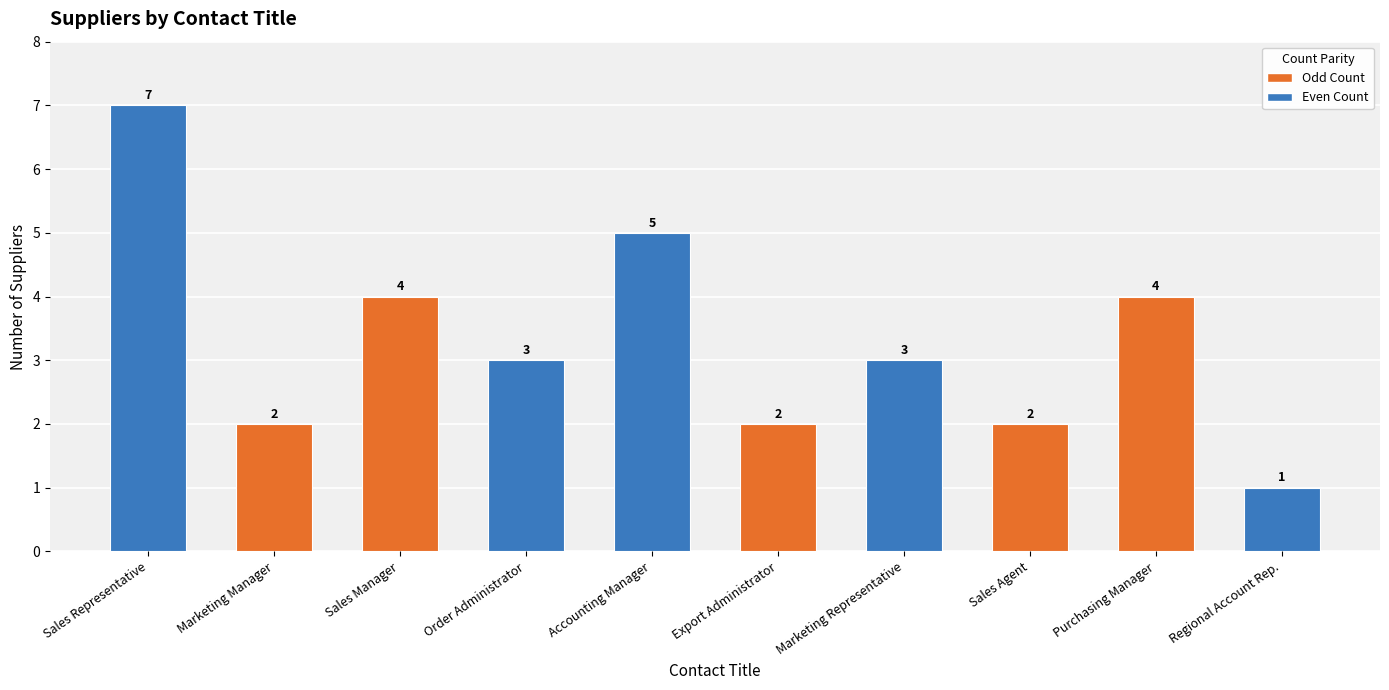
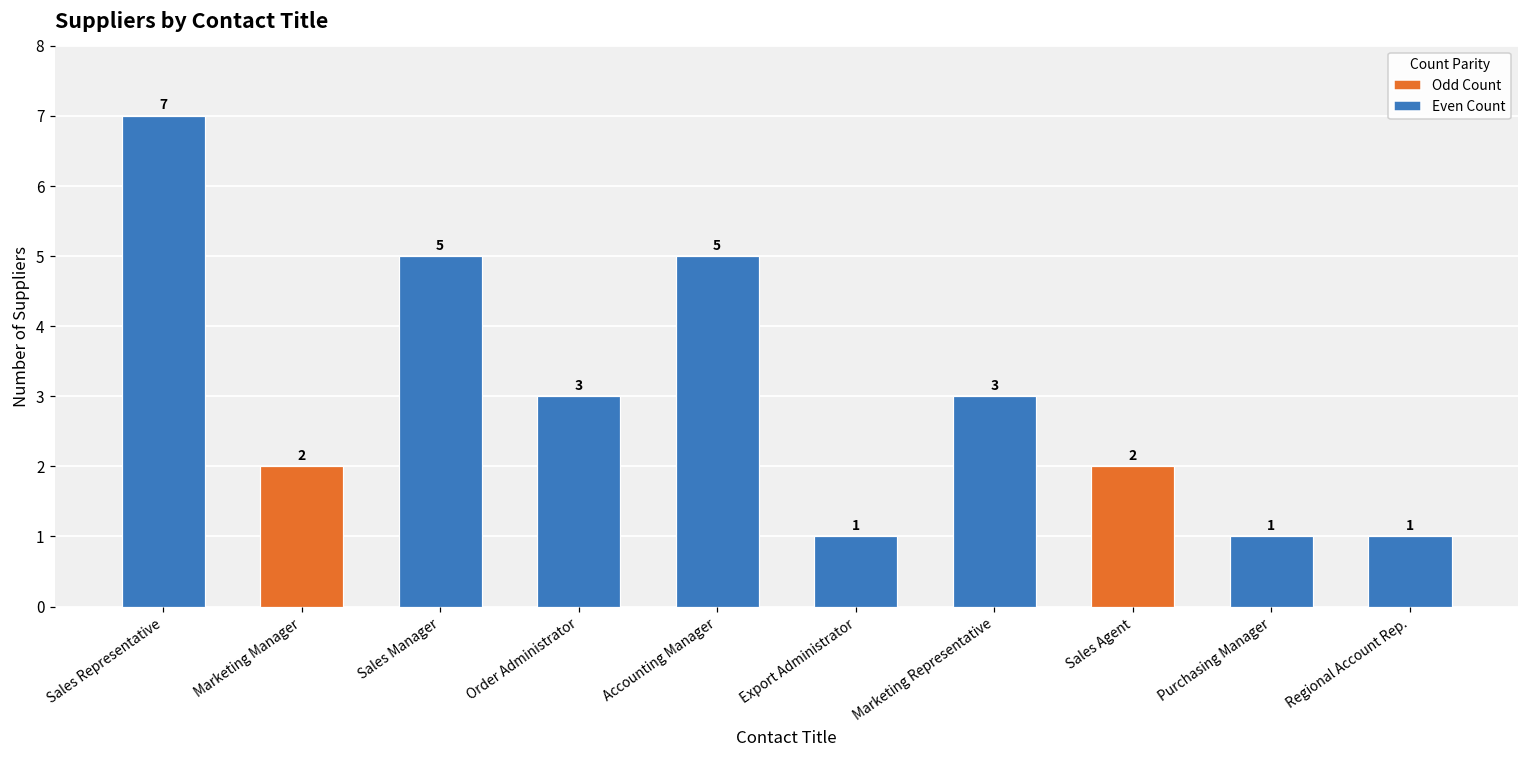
  {
    "Sales Representative": 7,
    "Marketing Manager": 2,
-   "Sales Manager": 4,
+   "Sales Manager": 5,
    "Order Administrator": 3,
    "Accounting Manager": 5,
-   "Export Administrator": 2,
+   "Export Administrator": 1,
    "Marketing Representative": 3,
    "Sales Agent": 2,
-   "Purchasing Manager": 4,
+   "Purchasing Manager": 1,
    "Regional Account Rep.": 1
  }
